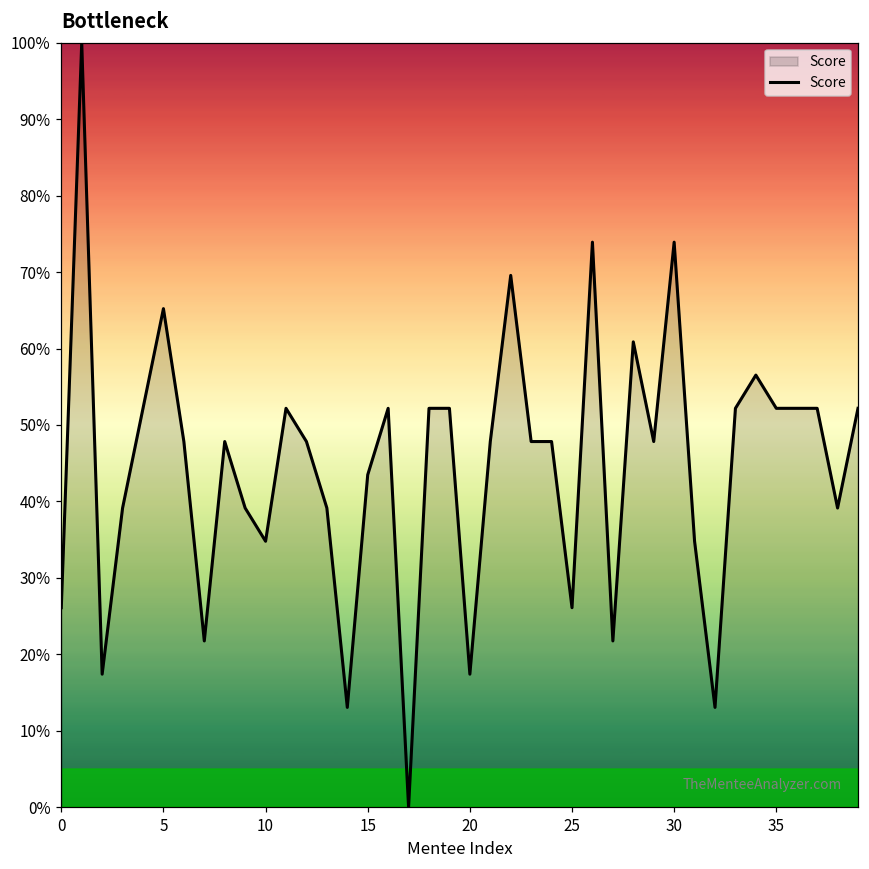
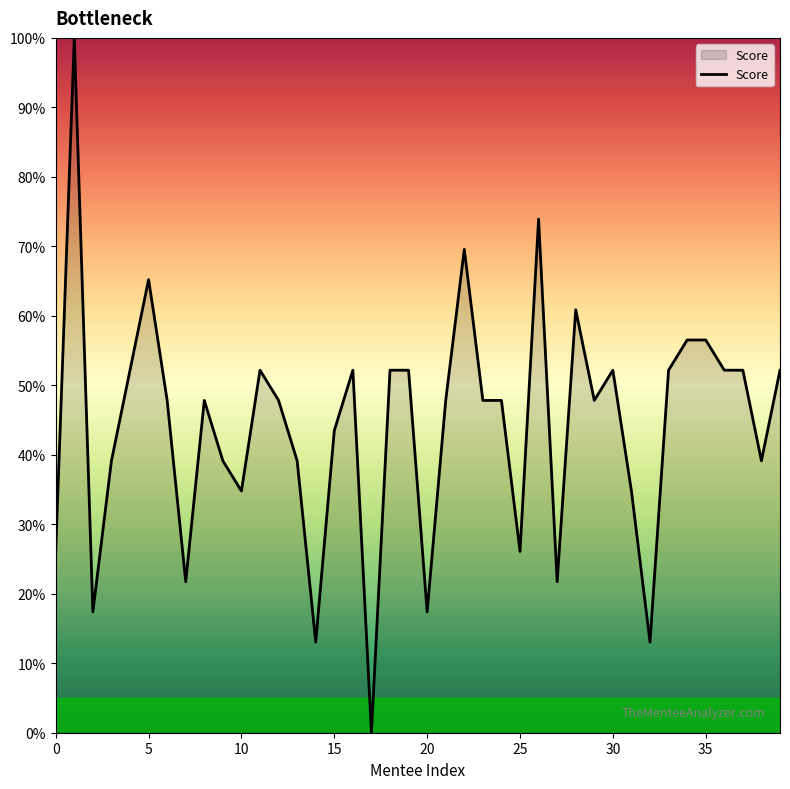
  {
    "0": "26%",
    "5": "65%",
    "10": "35%",
    "15": "43%",
    "20": "17%",
    "25": "26%",
-   "30": "74%",
-   "35": "52%"
+   "30": "52%",
+   "35": "57%"
  }
